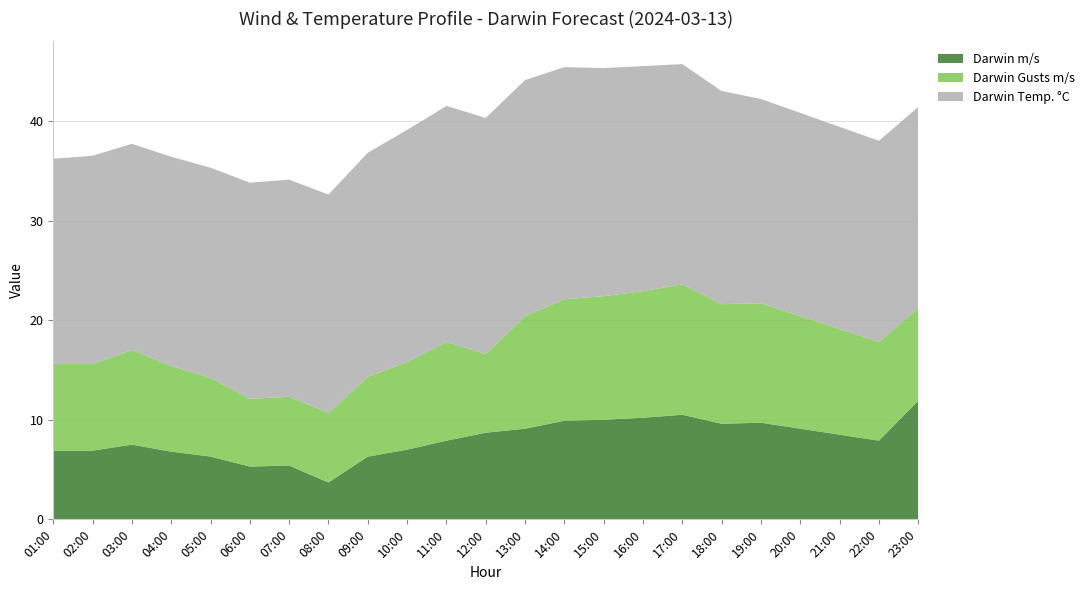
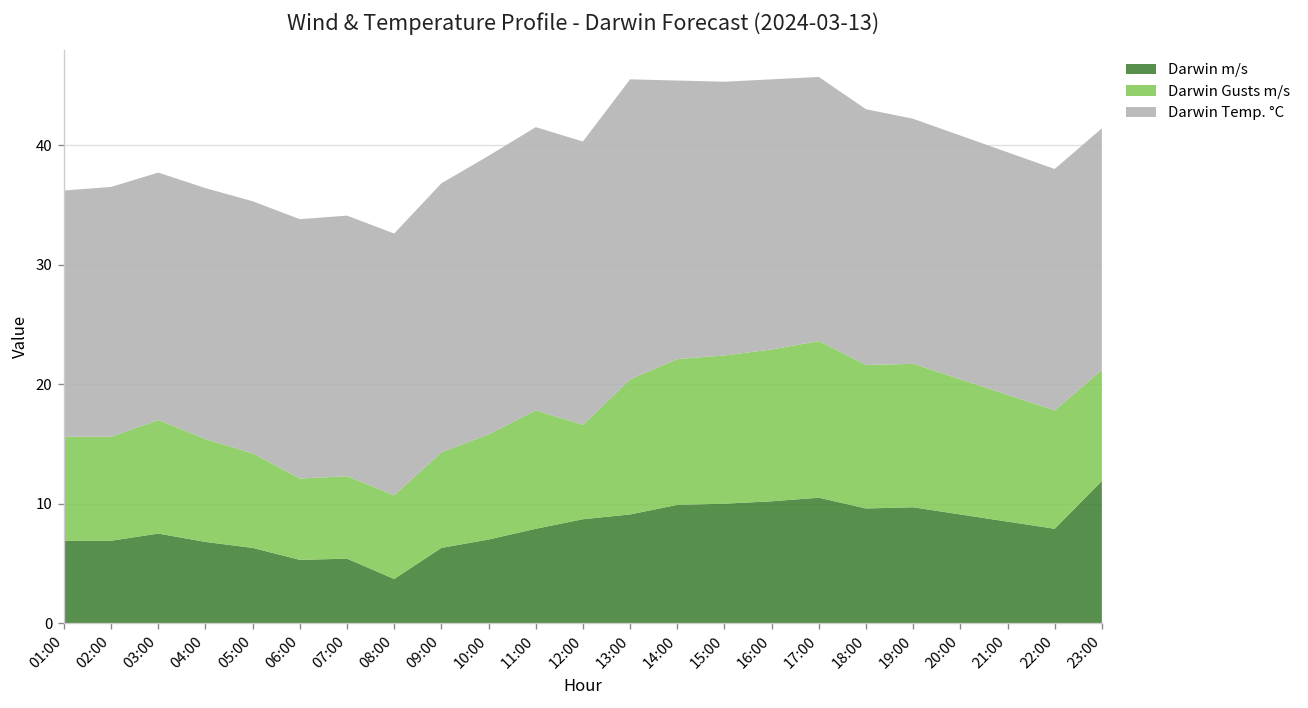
  {
    "Darwin m/s": {
      "01:00": 7,
      "02:00": 7,
      "03:00": 8,
      "04:00": 7,
      "05:00": 6,
      "06:00": 5,
      "07:00": 5,
      "08:00": 4,
      "09:00": 6,
      "10:00": 7,
      "11:00": 8,
      "12:00": 9,
      "13:00": 9,
      "14:00": 10,
      "15:00": 10,
      "16:00": 10,
      "17:00": 11,
      "18:00": 10,
      "19:00": 10,
      "20:00": 9,
      "21:00": 9,
      "22:00": 8,
      "23:00": 12
    },
    "Darwin Gusts m/s": {
      "01:00": 9,
      "02:00": 9,
      "03:00": 10,
      "04:00": 9,
      "05:00": 8,
      "06:00": 7,
      "07:00": 7,
      "08:00": 7,
      "09:00": 8,
      "10:00": 9,
      "11:00": 10,
      "12:00": 8,
      "13:00": 11,
      "14:00": 12,
      "15:00": 12,
      "16:00": 13,
      "17:00": 13,
      "18:00": 12,
      "19:00": 12,
      "20:00": 11,
      "21:00": 11,
      "22:00": 10,
      "23:00": 9
    },
    "Darwin Temp. °C": {
      "01:00": 21,
      "02:00": 21,
      "03:00": 21,
      "04:00": 21,
      "05:00": 21,
      "06:00": 22,
      "07:00": 22,
      "08:00": 22,
      "09:00": 22,
      "10:00": 23,
      "11:00": 24,
      "12:00": 24,
-     "13:00": 24,
+     "13:00": 25,
      "14:00": 23,
      "15:00": 23,
      "16:00": 23,
      "17:00": 22,
      "18:00": 21,
      "19:00": 21,
      "20:00": 20,
      "21:00": 20,
      "22:00": 20,
      "23:00": 20
    }
  }
